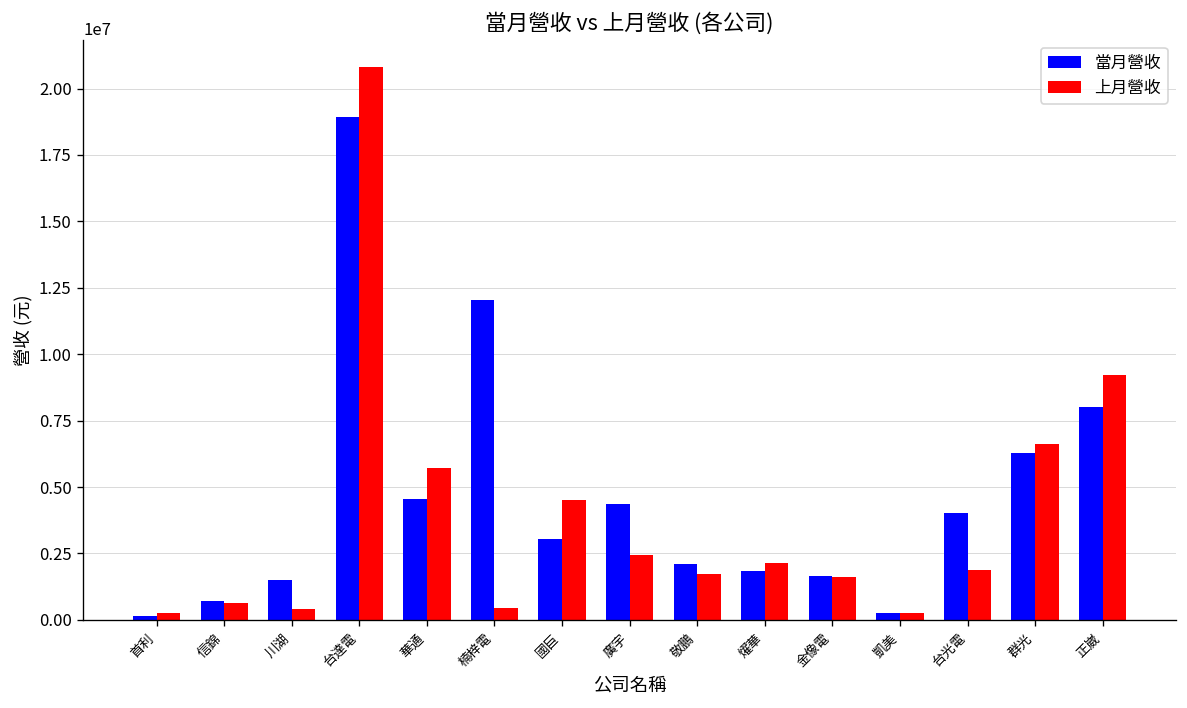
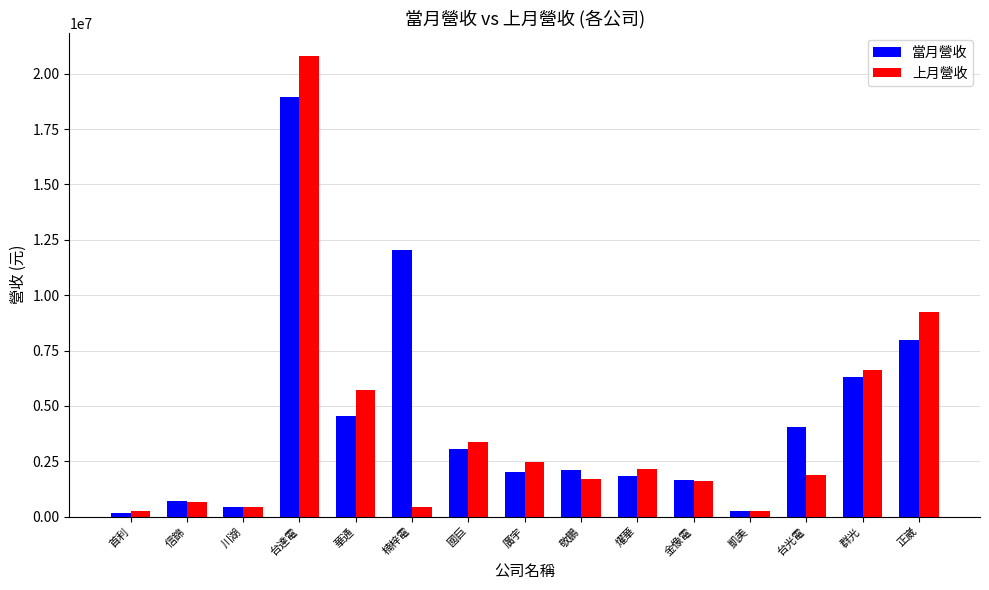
  {
    "當月營收": {
      "首利": 200000,
      "信錦": 700000,
-     "川湖": 1500000,
+     "川湖": 400000,
      "台達電": 18900000,
      "華通": 4500000,
      "楠梓電": 12000000,
      "國巨": 3100000,
-     "廣宇": 4400000,
+     "廣宇": 2000000,
      "敬鵬": 2100000,
      "燿華": 1800000,
      "金像電": 1700000,
      "凱美": 300000,
      "台光電": 4000000,
      "群光": 6300000,
      "正崴": 8000000
    },
    "上月營收": {
      "首利": 300000,
      "信錦": 600000,
      "川湖": 400000,
      "台達電": 20800000,
      "華通": 5700000,
      "楠梓電": 400000,
-     "國巨": 4500000,
+     "國巨": 3300000,
      "廣宇": 2500000,
      "敬鵬": 1700000,
      "燿華": 2100000,
      "金像電": 1600000,
      "凱美": 200000,
      "台光電": 1900000,
      "群光": 6600000,
      "正崴": 9200000
    }
  }
